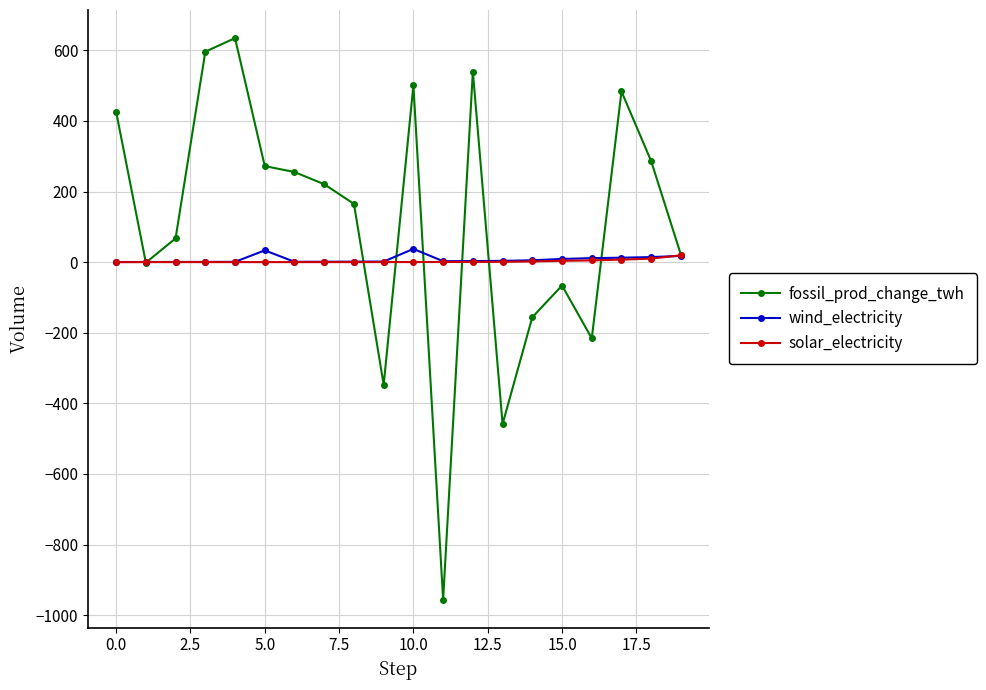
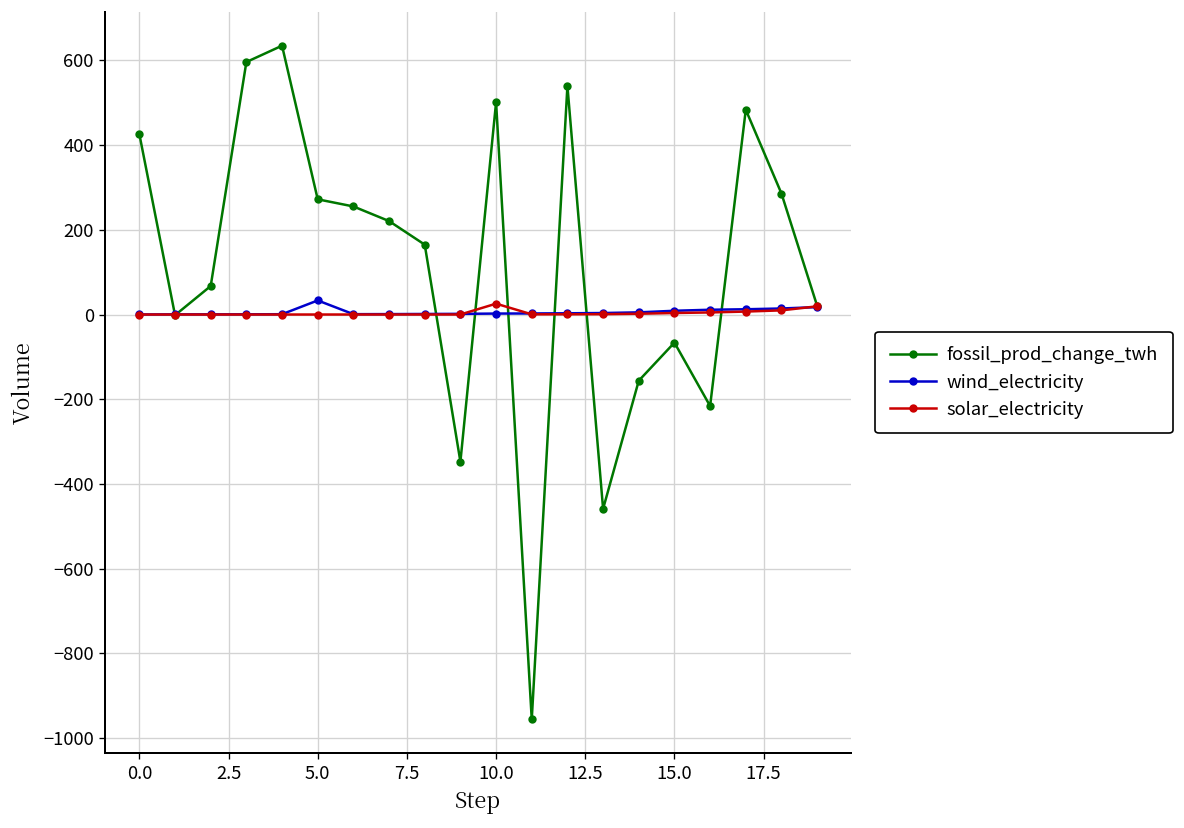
  {
    "fossil_prod_change_twh": {
      "0.0": 430,
      "5.0": 270,
      "10.0": 500,
      "15.0": -70
    },
    "wind_electricity": {
      "5.0": 30,
-     "10.0": 40
+     "10.0": 0
    },
    "solar_electricity": {
      "5.0": 0,
-     "10.0": 0
+     "10.0": 30
    }
  }
